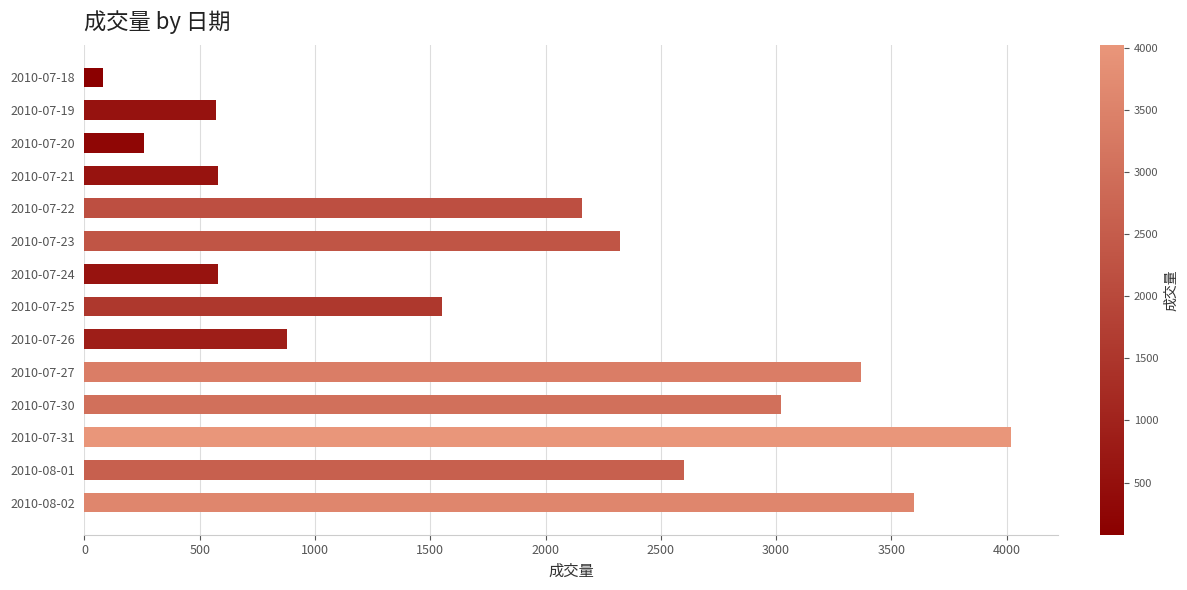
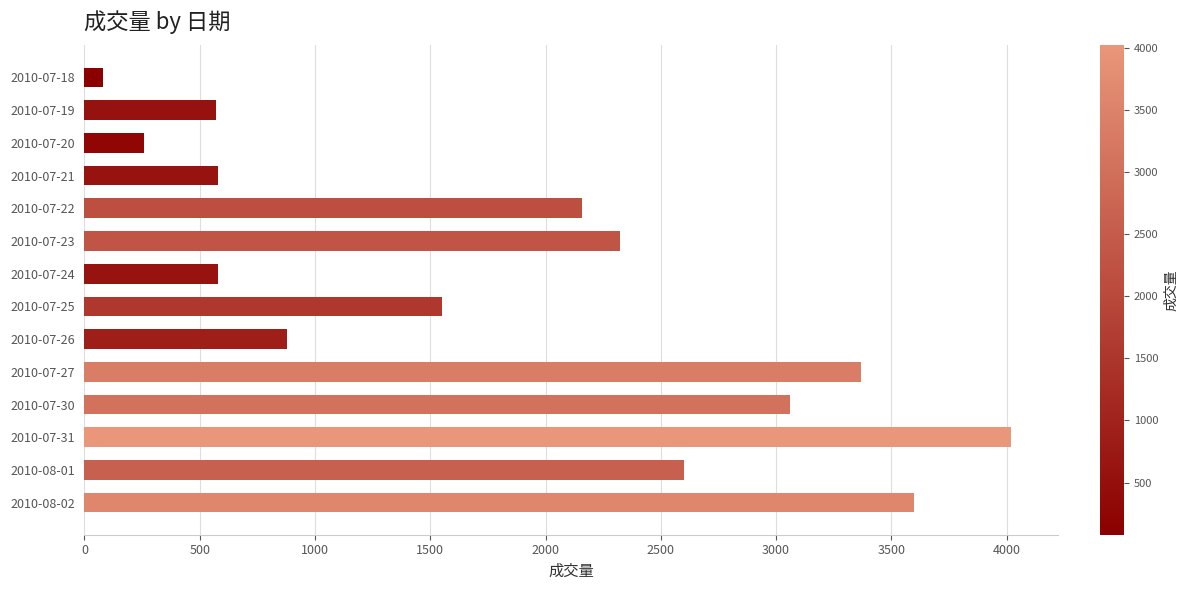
  {
    "2010-07-18": 80,
    "2010-07-19": 570,
    "2010-07-20": 260,
    "2010-07-21": 580,
    "2010-07-22": 2160,
    "2010-07-23": 2320,
    "2010-07-24": 580,
    "2010-07-25": 1550,
    "2010-07-26": 880,
    "2010-07-27": 3370,
-   "2010-07-30": 3020,
+   "2010-07-30": 3060,
    "2010-07-31": 4020,
    "2010-08-01": 2600,
    "2010-08-02": 3600
  }
